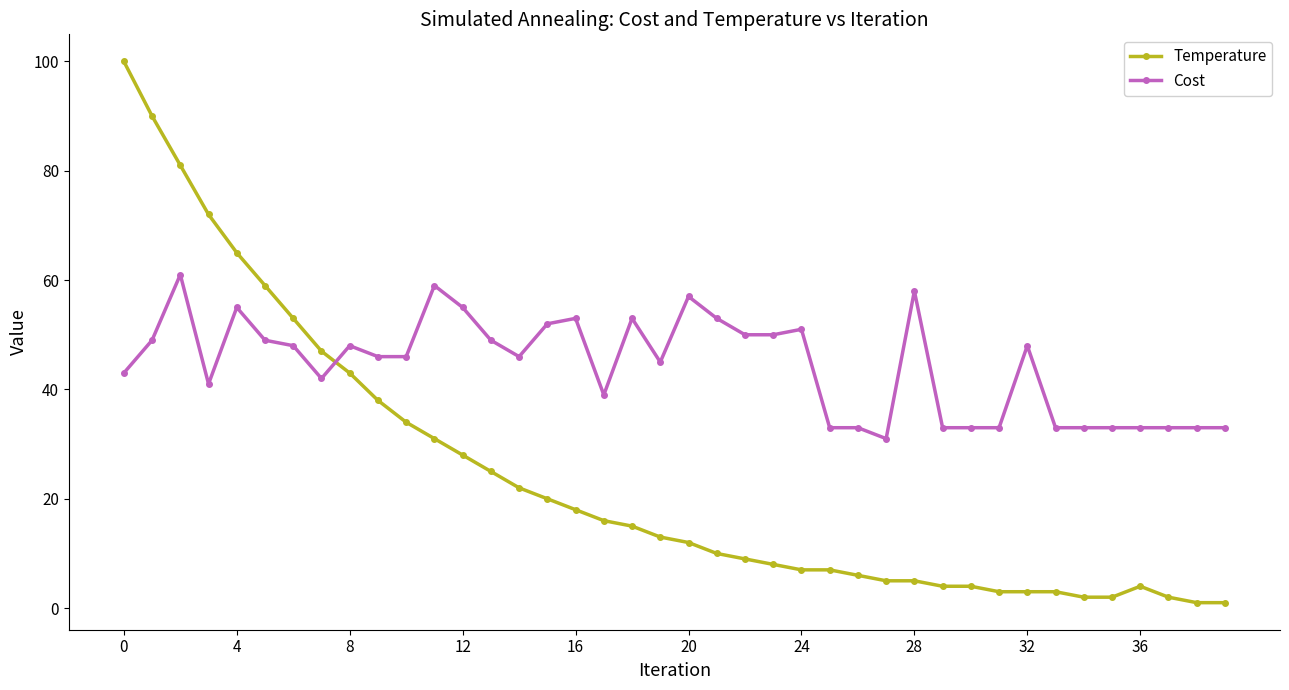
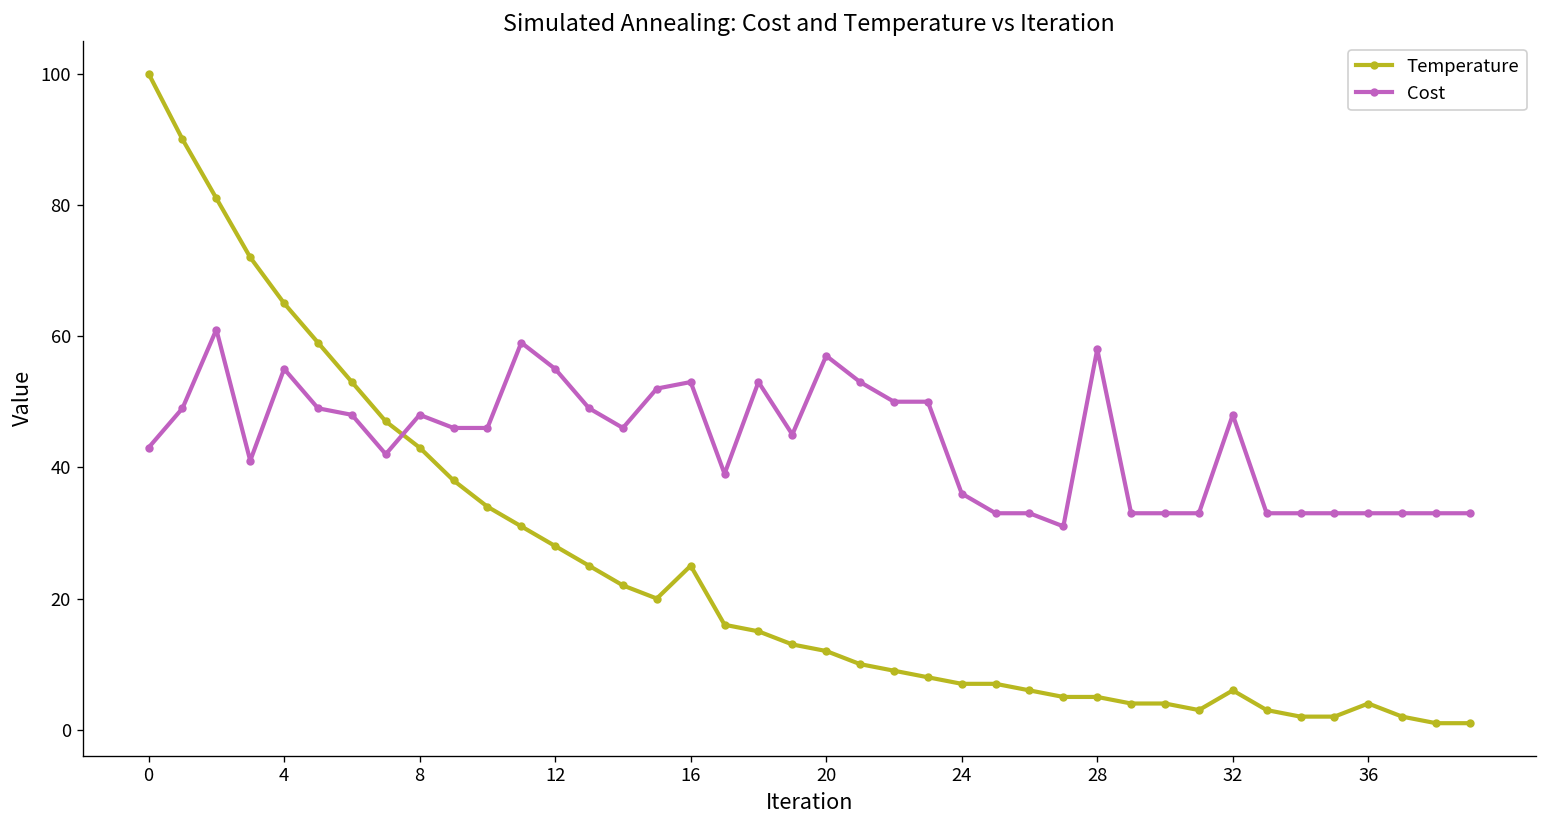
  {
    "Temperature": {
      "0": 100,
      "4": 65,
      "8": 43,
      "12": 28,
-     "16": 18,
+     "16": 25,
      "20": 12,
      "24": 7,
      "28": 5,
-     "32": 3,
+     "32": 6,
      "36": 4
    },
    "Cost": {
      "0": 43,
      "4": 55,
      "8": 48,
      "12": 55,
      "16": 53,
      "20": 57,
-     "24": 51,
+     "24": 36,
      "28": 58,
      "32": 48,
      "36": 33
    }
  }
